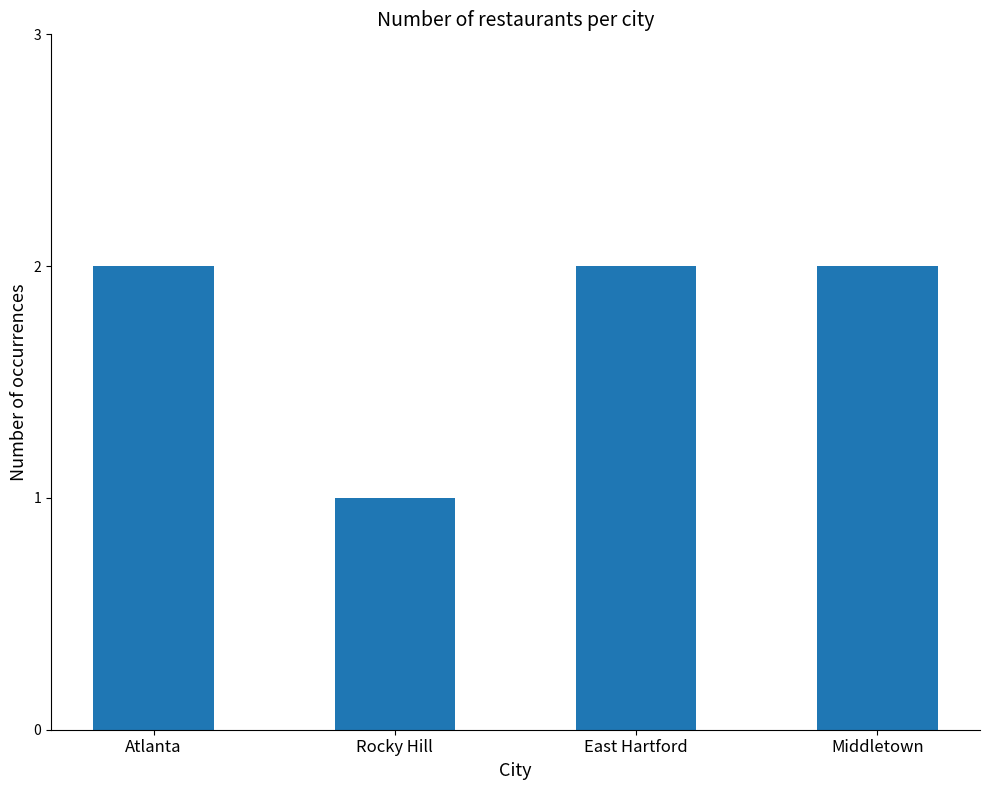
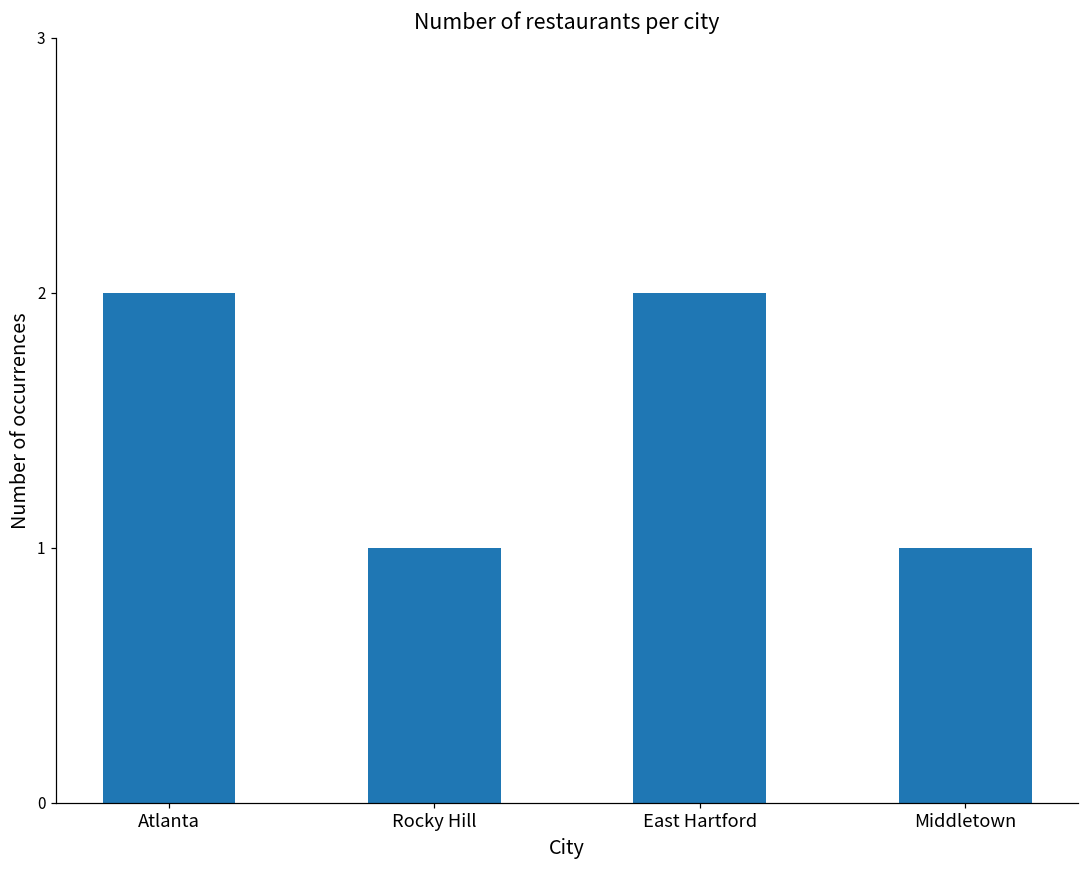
  {
    "Atlanta": 2,
    "Rocky Hill": 1,
    "East Hartford": 2,
-   "Middletown": 2
+   "Middletown": 1
  }
